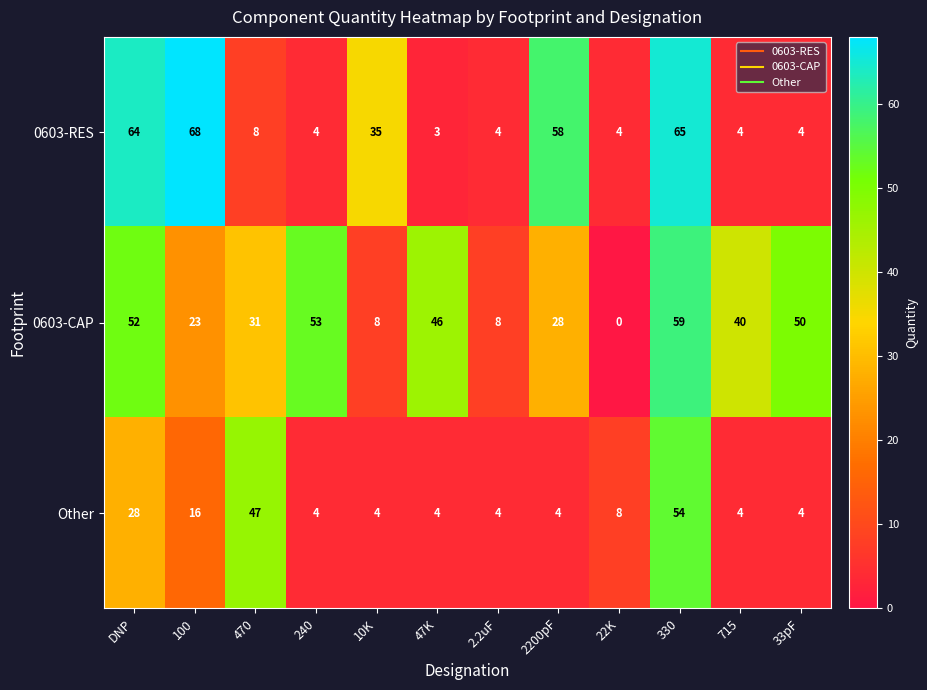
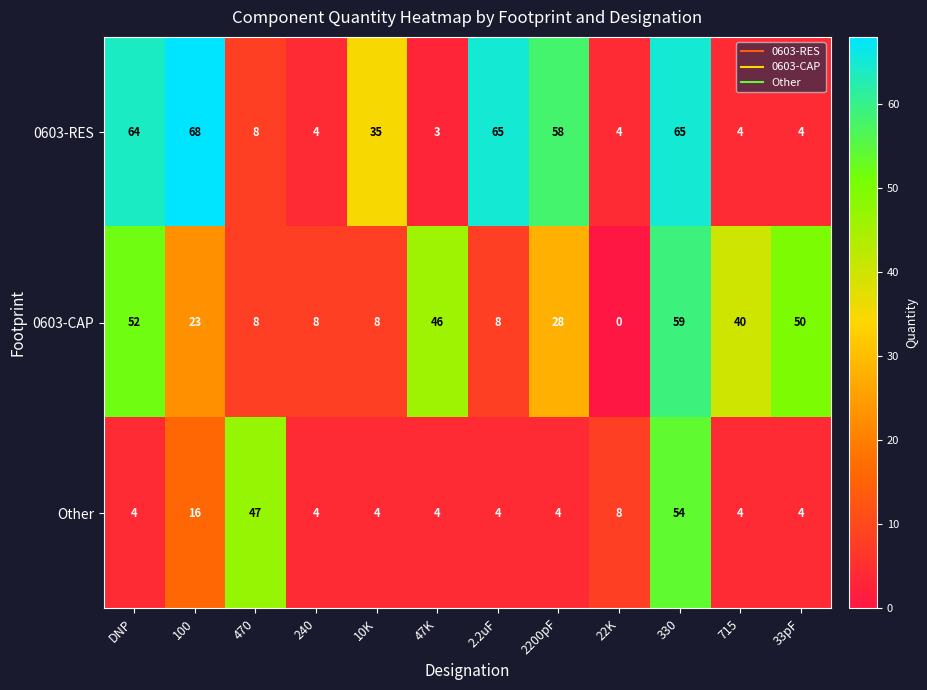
  {
    "0603-RES": {
      "DNP": 64,
      "100": 68,
      "470": 8,
      "240": 4,
      "10K": 35,
      "47K": 3,
-     "2.2uF": 4,
+     "2.2uF": 65,
      "2200pF": 58,
      "22K": 4,
      "330": 65,
      "715": 4,
      "33pF": 4
    },
    "0603-CAP": {
      "DNP": 52,
      "100": 23,
-     "470": 31,
-     "240": 53,
+     "470": 8,
+     "240": 8,
      "10K": 8,
      "47K": 46,
      "2.2uF": 8,
      "2200pF": 28,
      "22K": 0,
      "330": 59,
      "715": 40,
      "33pF": 50
    },
    "Other": {
-     "DNP": 28,
+     "DNP": 4,
      "100": 16,
      "470": 47,
      "240": 4,
      "10K": 4,
      "47K": 4,
      "2.2uF": 4,
      "2200pF": 4,
      "22K": 8,
      "330": 54,
      "715": 4,
      "33pF": 4
    }
  }
